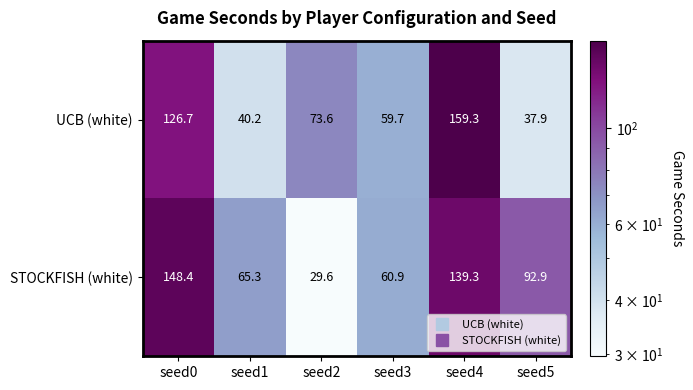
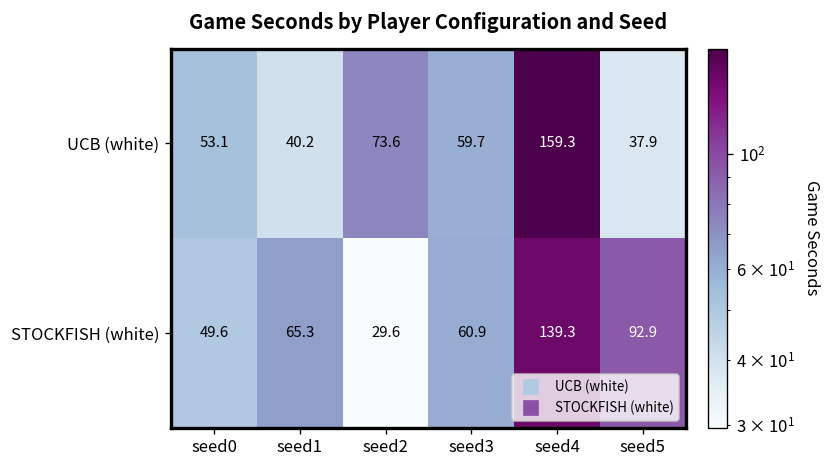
  {
    "UCB (white)": {
-     "seed0": 126.7,
+     "seed0": 53.1,
      "seed1": 40.2,
      "seed2": 73.6,
      "seed3": 59.7,
      "seed4": 159.3,
      "seed5": 37.9
    },
    "STOCKFISH (white)": {
-     "seed0": 148.4,
+     "seed0": 49.6,
      "seed1": 65.3,
      "seed2": 29.6,
      "seed3": 60.9,
      "seed4": 139.3,
      "seed5": 92.9
    }
  }
